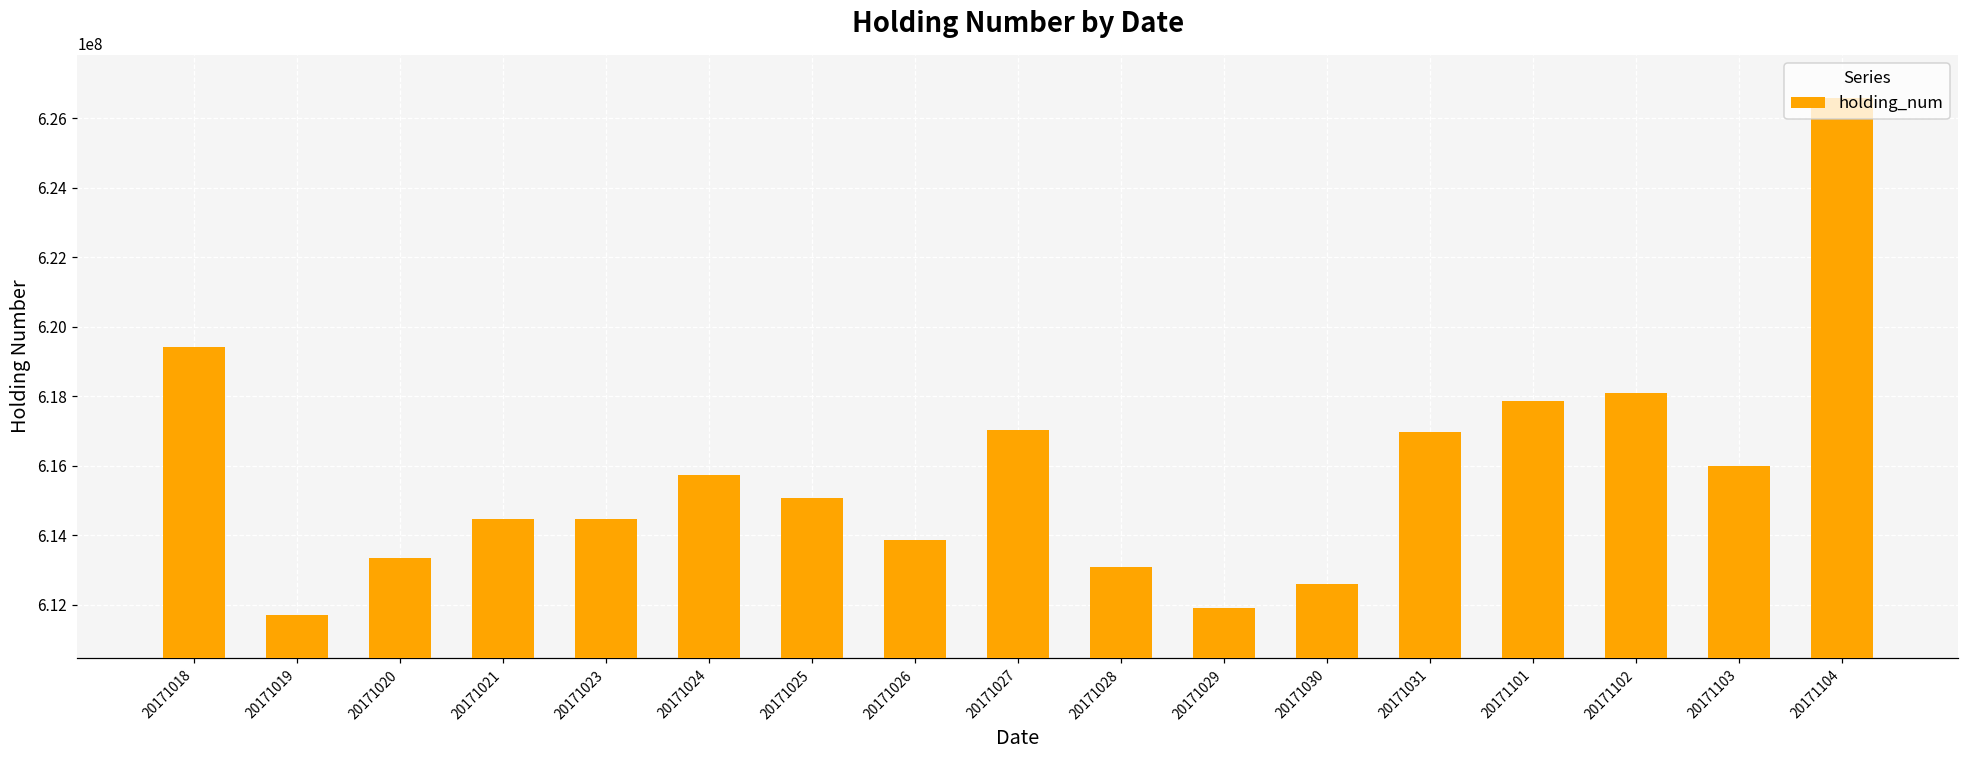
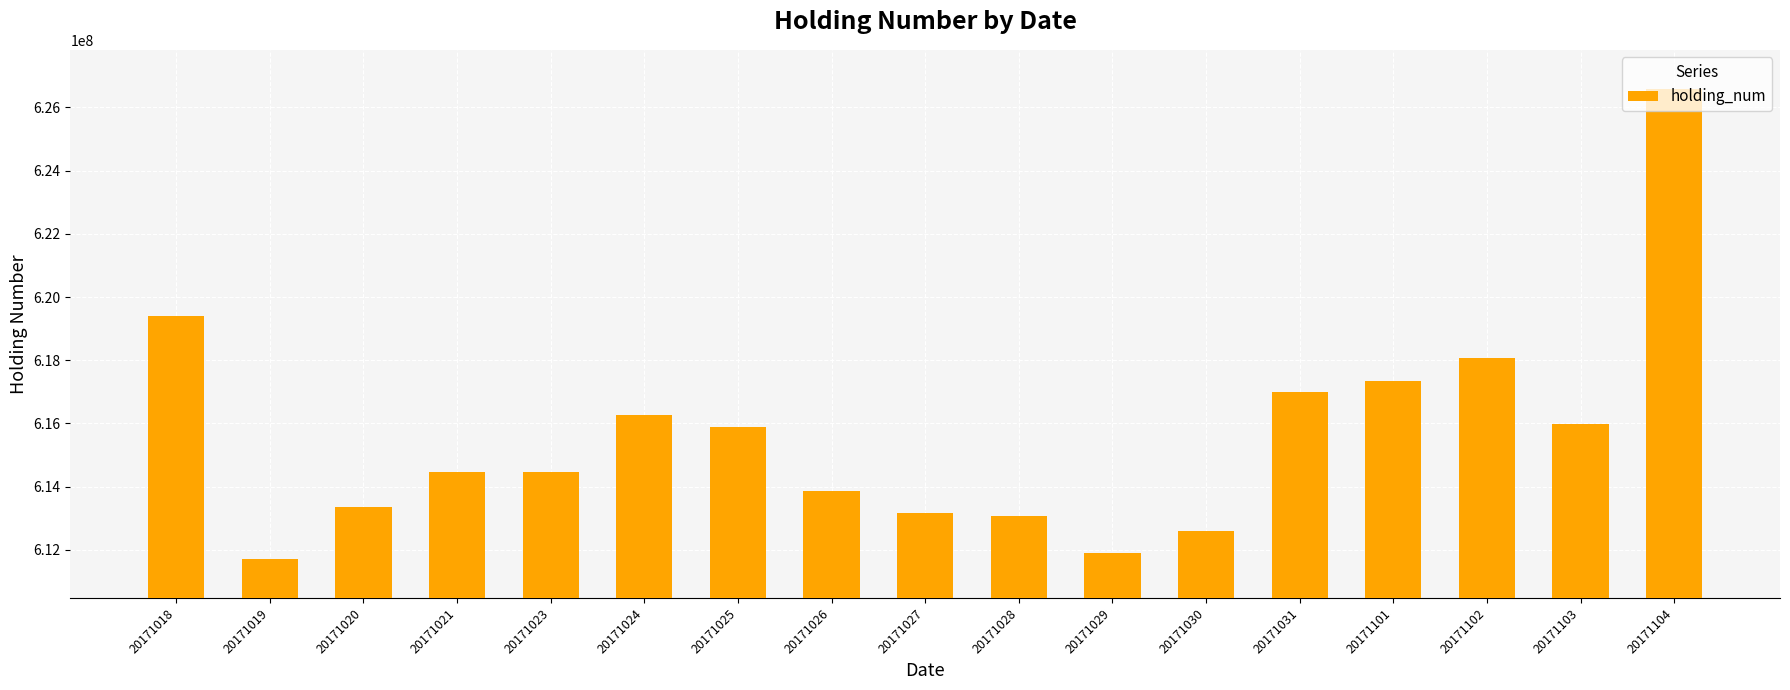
  {
    "20171018": 619400000,
    "20171019": 611700000,
    "20171020": 613300000,
    "20171021": 614500000,
    "20171023": 614500000,
-   "20171024": 615700000,
-   "20171025": 615100000,
+   "20171024": 616300000,
+   "20171025": 615900000,
    "20171026": 613900000,
-   "20171027": 617000000,
+   "20171027": 613200000,
    "20171028": 613100000,
    "20171029": 611900000,
    "20171030": 612600000,
    "20171031": 617000000,
-   "20171101": 617900000,
+   "20171101": 617300000,
    "20171102": 618100000,
    "20171103": 616000000
  }
